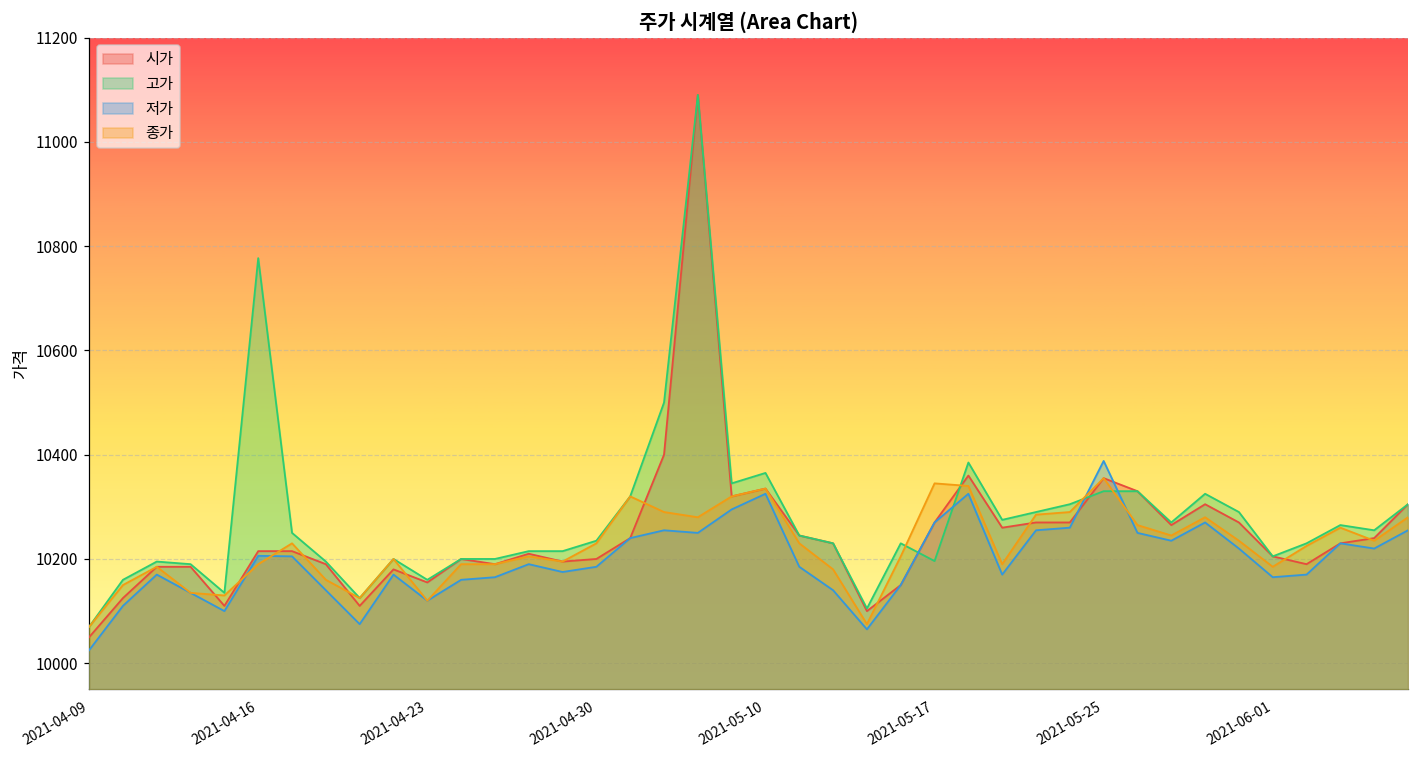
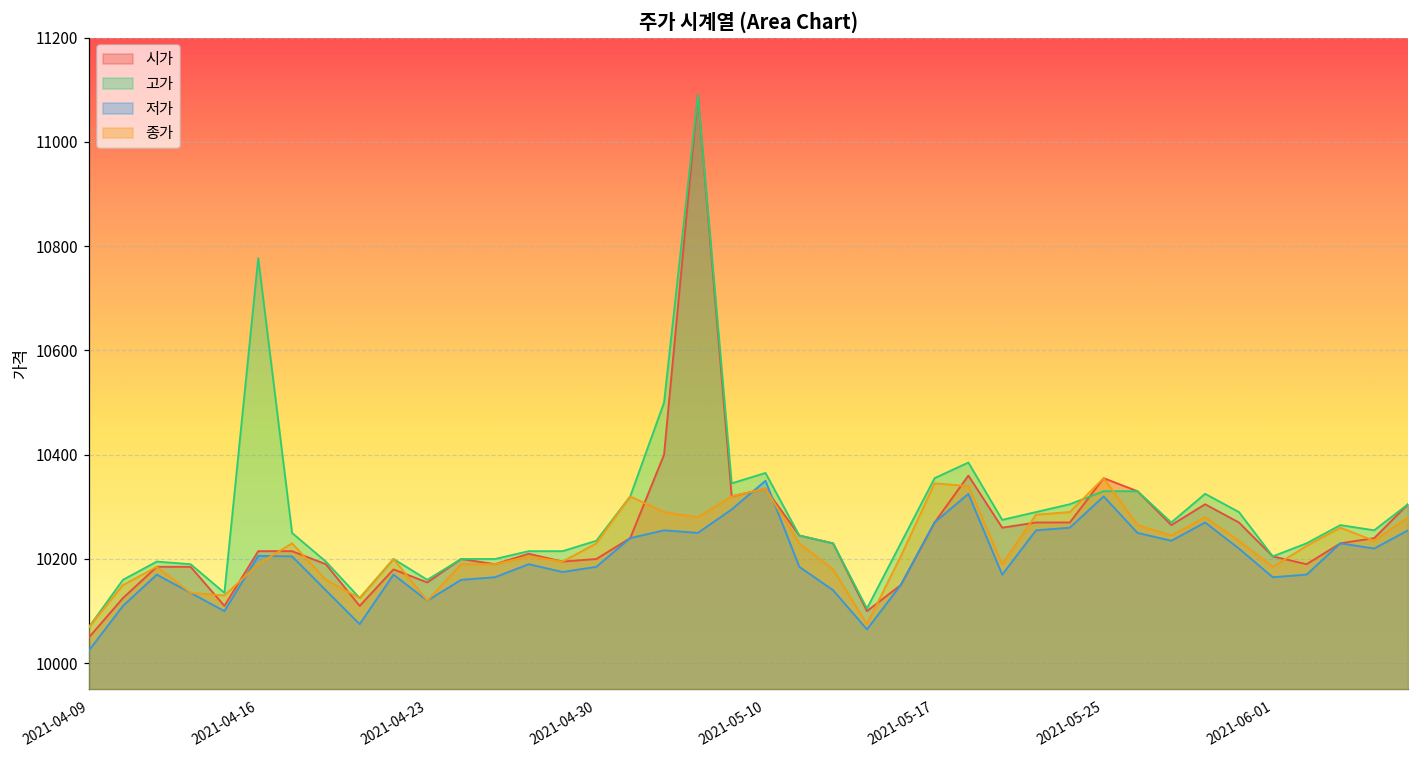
  {
    "고가": {
      "2021-04-16": 10780,
      "2021-05-10": 10370,
-     "2021-05-17": 10200,
+     "2021-05-17": 10360,
      "2021-05-25": 10330
    },
    "저가": {
      "2021-04-09": 10030,
      "2021-04-16": 10210,
      "2021-04-30": 10190,
-     "2021-05-10": 10330,
-     "2021-05-25": 10390,
+     "2021-05-10": 10350,
+     "2021-05-25": 10320,
      "2021-06-01": 10170
    }
  }
